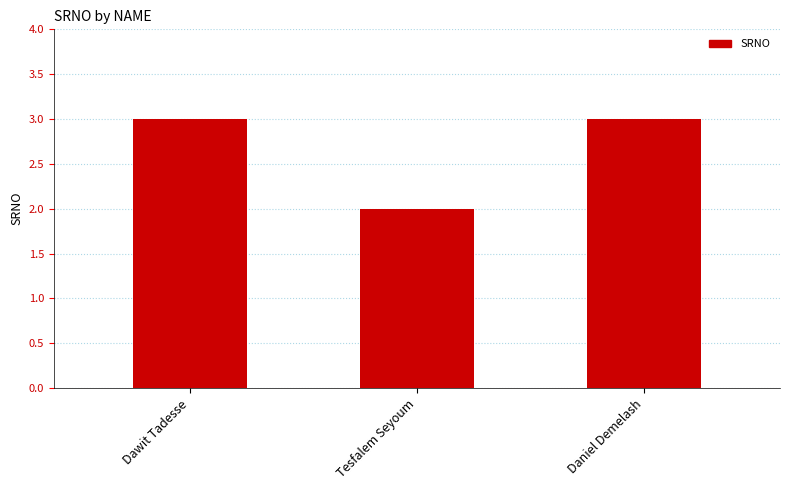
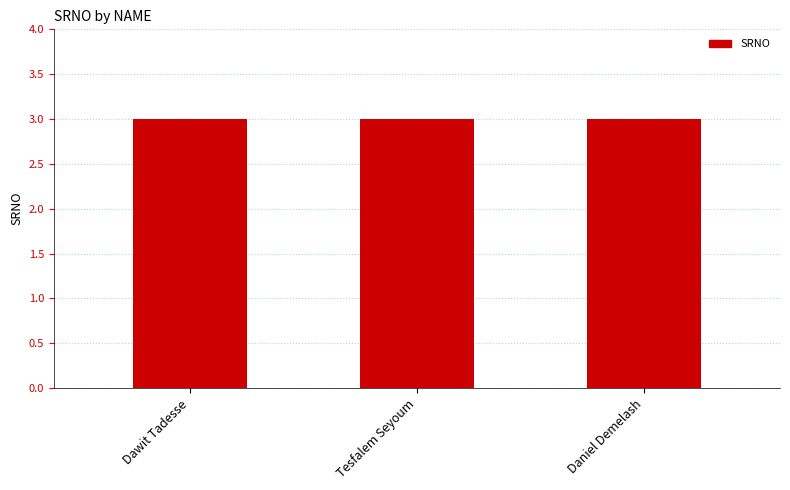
  {
    "Dawit Tadesse": 3,
-   "Tesfalem Seyoum": 2,
+   "Tesfalem Seyoum": 3,
    "Daniel Demelash": 3
  }
